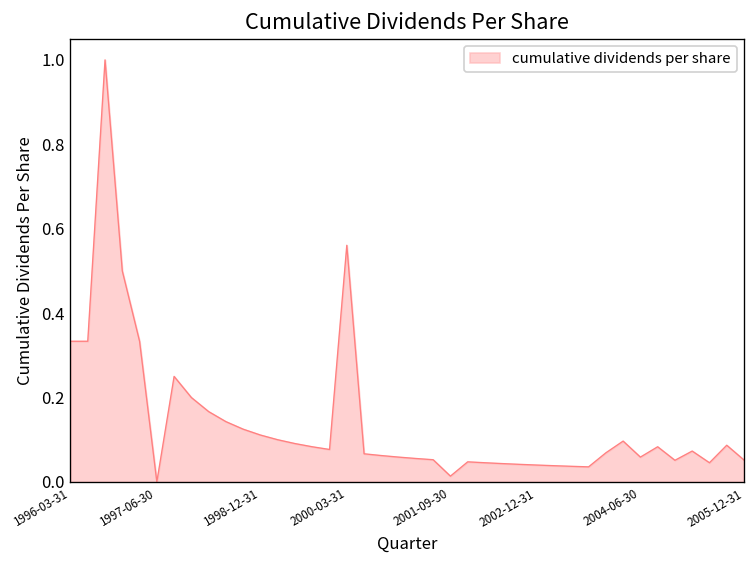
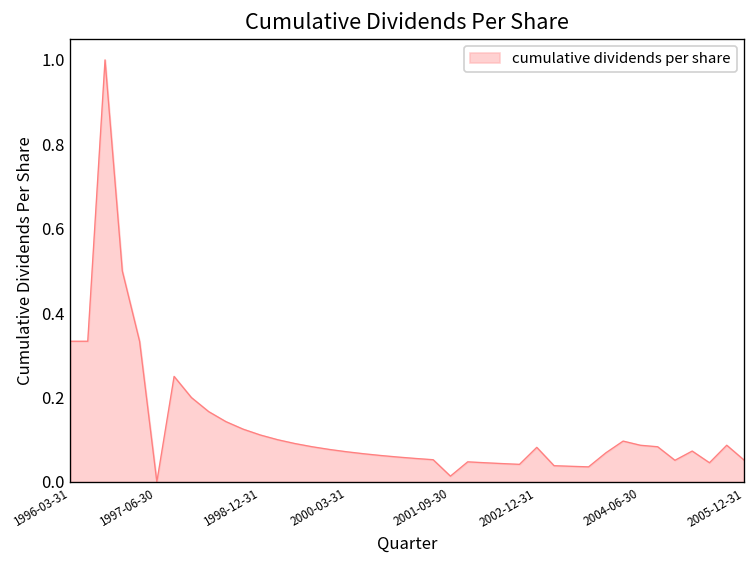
  {
    "1996-03-31": 0.33,
    "1997-06-30": 0.00,
    "1998-12-31": 0.11,
-   "2000-03-31": 0.56,
+   "2000-03-31": 0.07,
    "2001-09-30": 0.01,
-   "2002-12-31": 0.04,
-   "2004-06-30": 0.06,
+   "2002-12-31": 0.08,
+   "2004-06-30": 0.09,
    "2005-12-31": 0.05
  }
